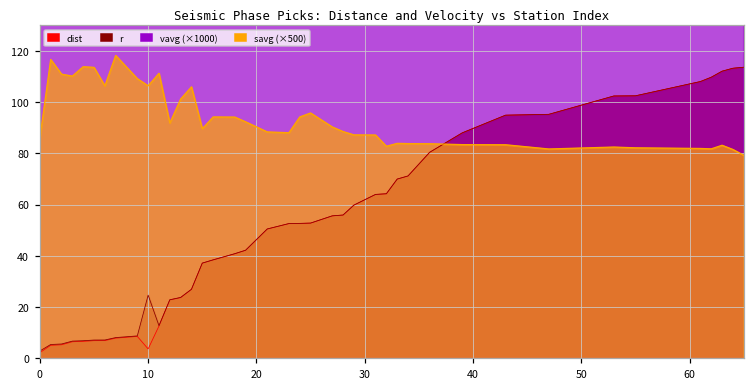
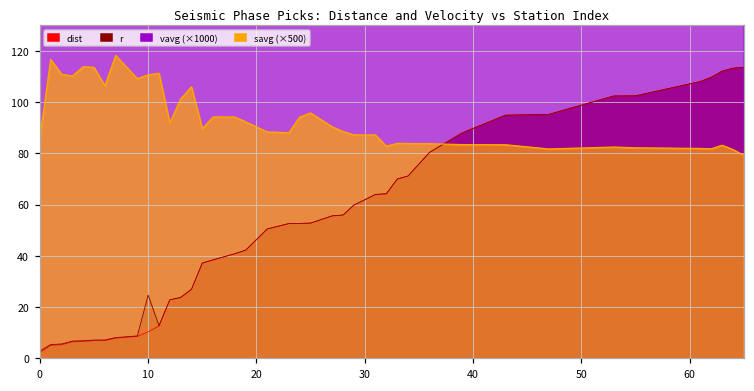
  {
    "dist": {
-     "10": 4
+     "10": 10
    },
    "r": {
      "10": 25
    },
    "savg (×500)": {
      "0": 86,
-     "10": 106
+     "10": 111
    }
  }
